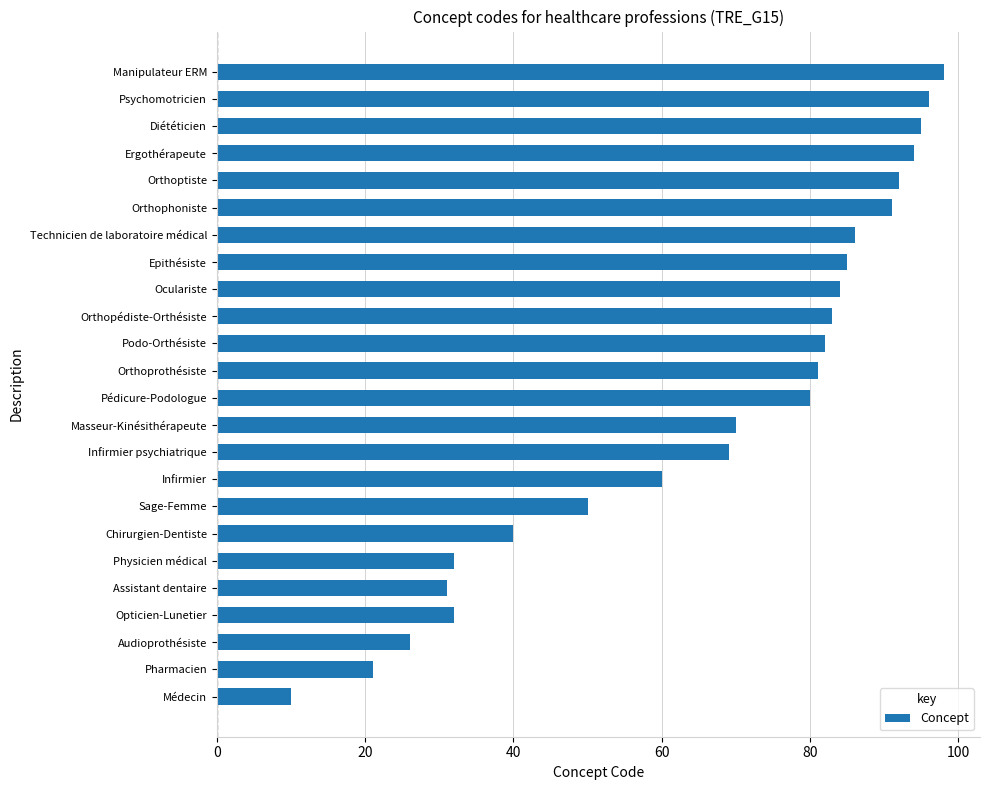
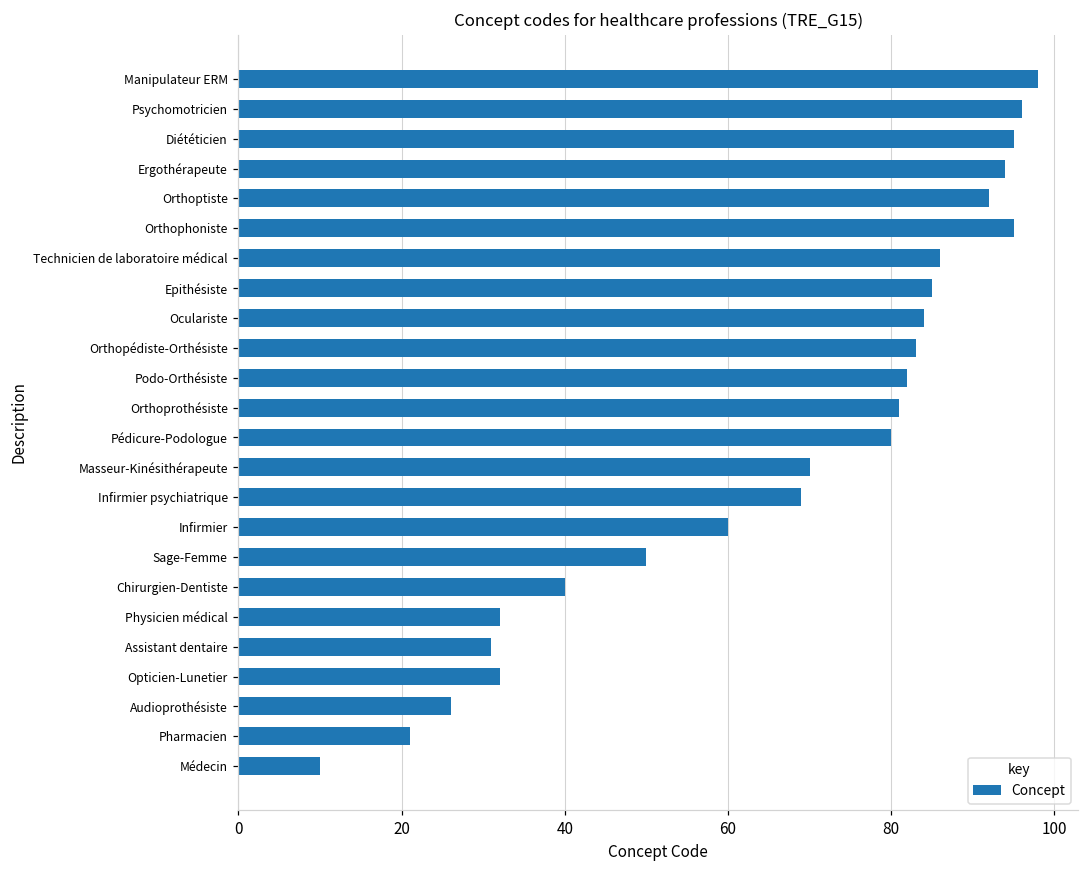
  {
    "Manipulateur ERM": 98,
    "Psychomotricien": 96,
    "Diététicien": 95,
    "Ergothérapeute": 94,
    "Orthoptiste": 92,
-   "Orthophoniste": 91,
+   "Orthophoniste": 95,
    "Technicien de laboratoire médical": 86,
    "Epithésiste": 85,
    "Oculariste": 84,
    "Orthopédiste-Orthésiste": 83,
    "Podo-Orthésiste": 82,
    "Orthoprothésiste": 81,
    "Pédicure-Podologue": 80,
    "Masseur-Kinésithérapeute": 70,
    "Infirmier psychiatrique": 69,
    "Infirmier": 60,
    "Sage-Femme": 50,
    "Chirurgien-Dentiste": 40,
    "Physicien médical": 32,
    "Assistant dentaire": 31,
    "Opticien-Lunetier": 32,
    "Audioprothésiste": 26,
    "Pharmacien": 21,
    "Médecin": 10
  }
